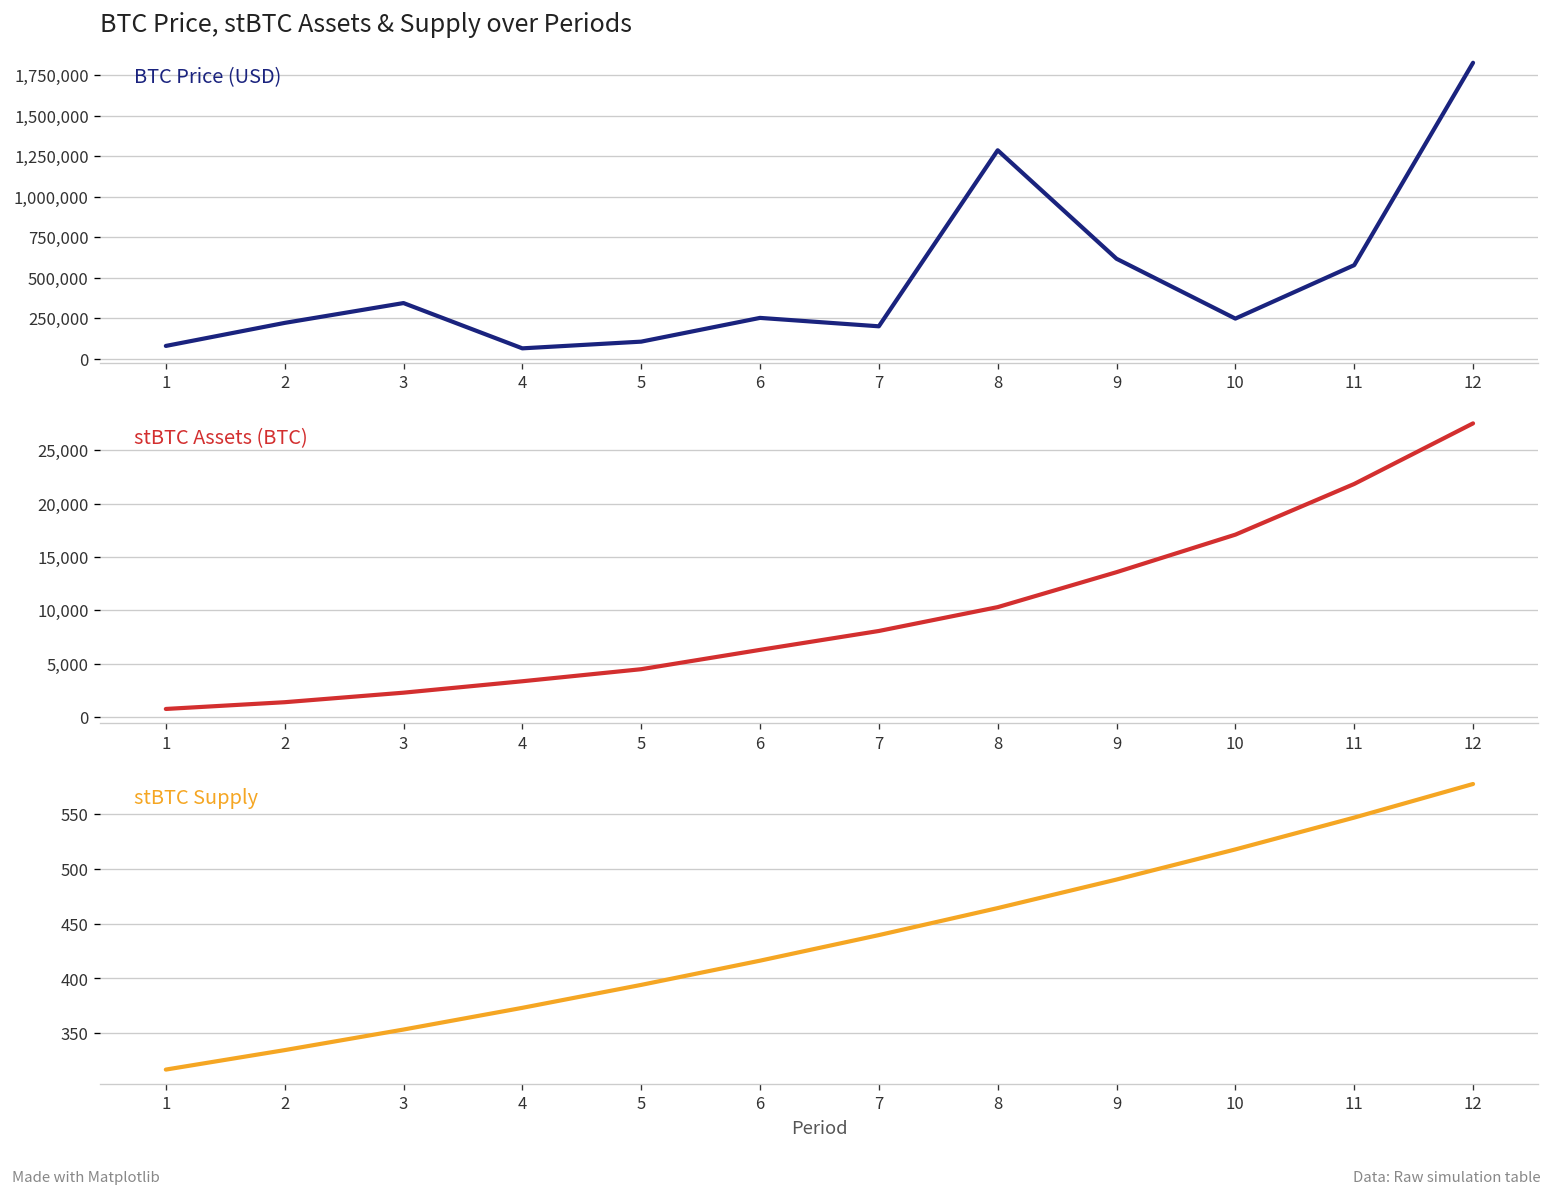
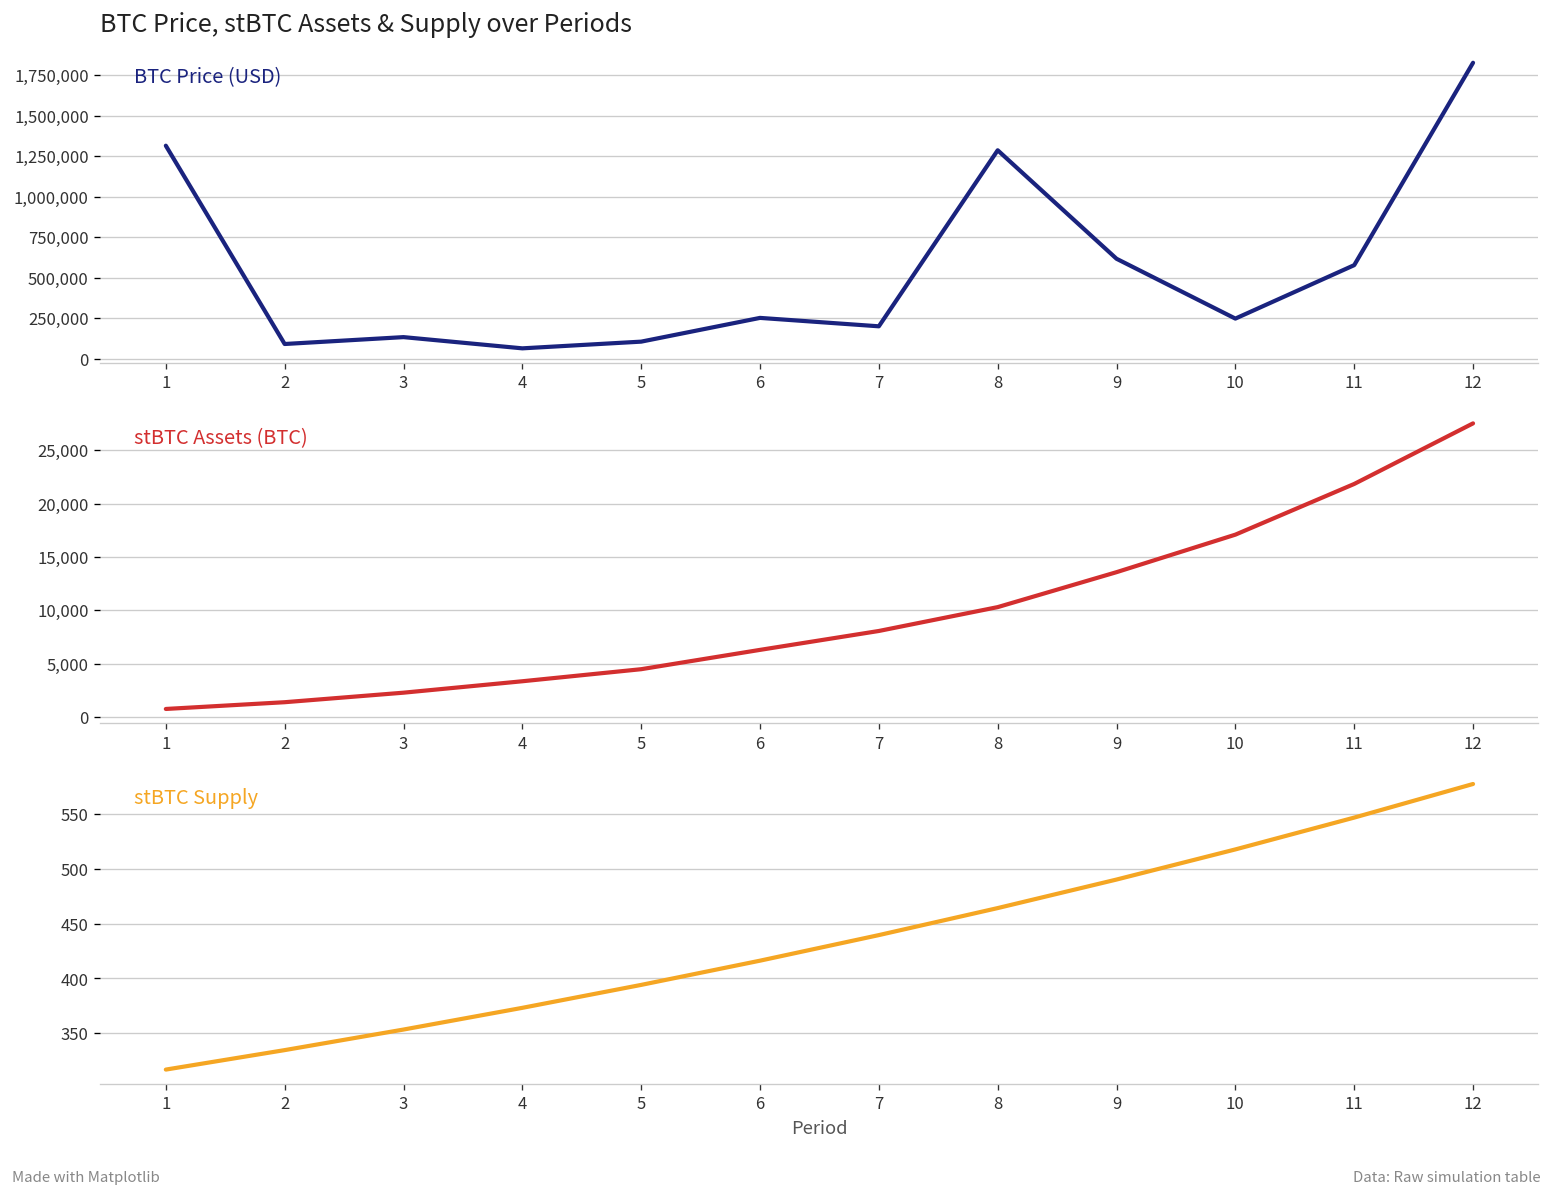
  {
    "BTC Price, stBTC Assets & Supply over Periods": {
-     "1": "80,000",
-     "2": "220,000",
-     "3": "340,000",
+     "1": "1,310,000",
+     "2": "90,000",
+     "3": "130,000",
      "4": "60,000",
      "5": "110,000",
      "6": "250,000",
      "7": "200,000",
      "8": "1,290,000",
      "9": "620,000",
      "10": "250,000",
      "11": "580,000",
      "12": "1,830,000"
    }
  }
